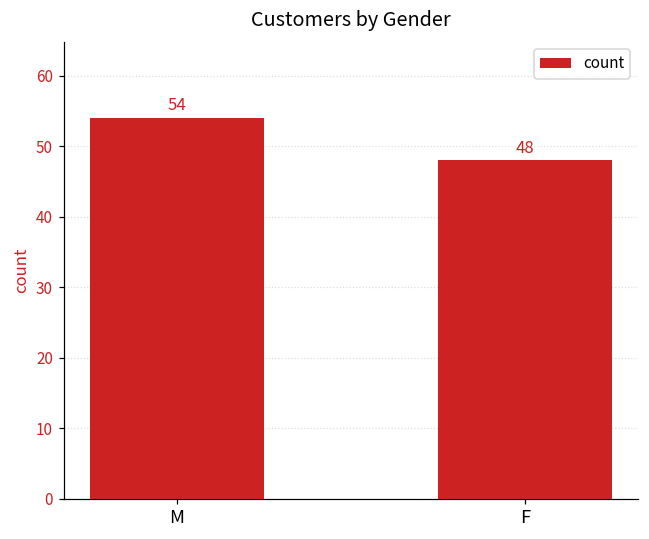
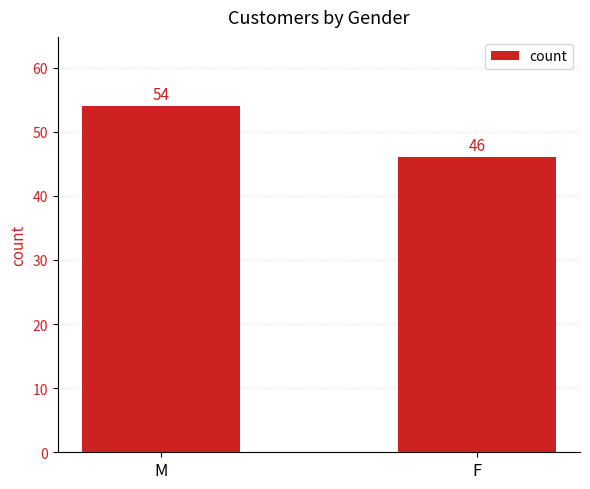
  {
    "M": 54,
-   "F": 48
+   "F": 46
  }
